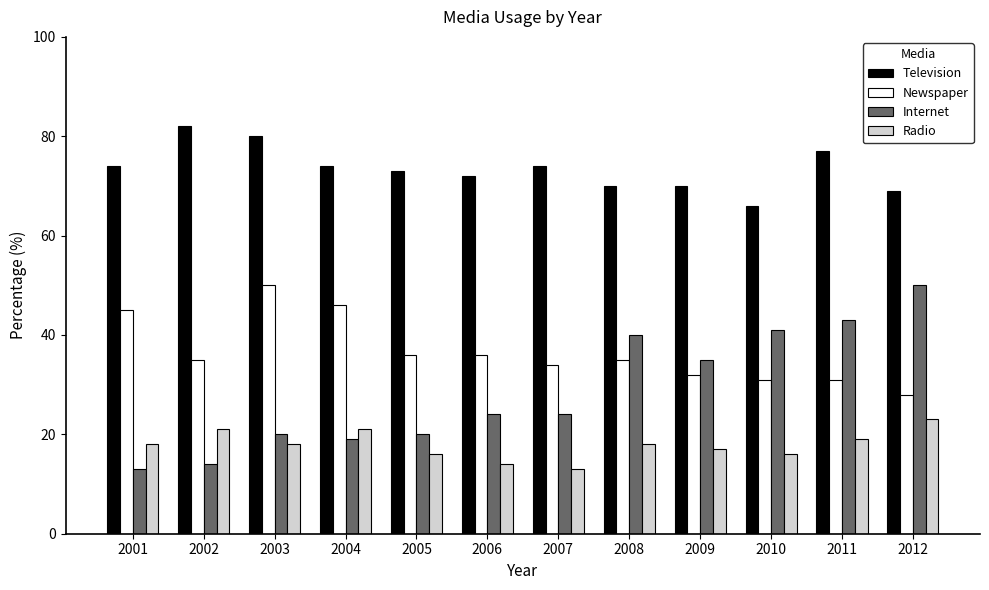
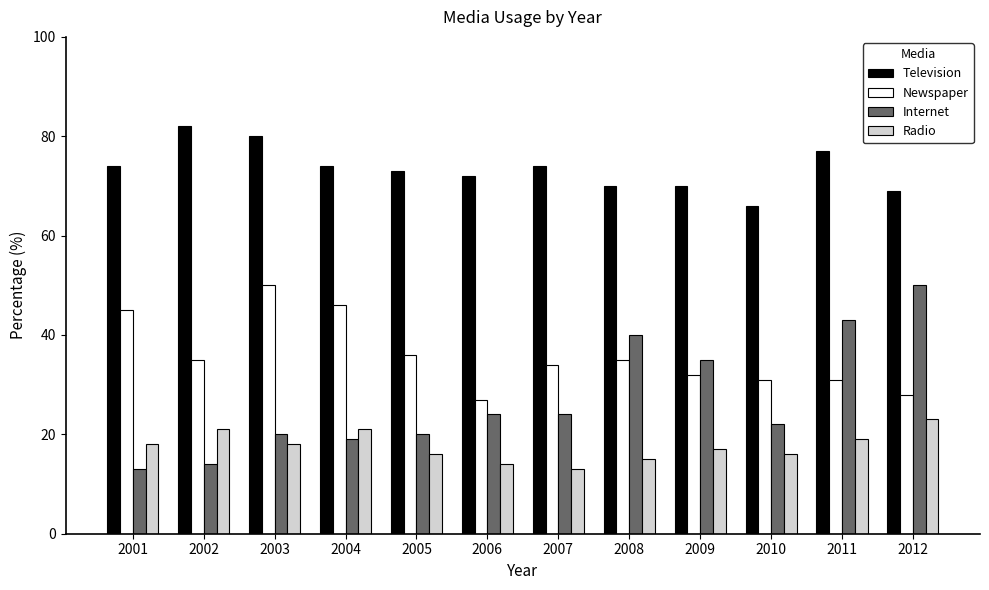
  {
    "Television": {
      "2001": 74,
      "2002": 82,
      "2003": 80,
      "2004": 74,
      "2005": 73,
      "2006": 72,
      "2007": 74,
      "2008": 70,
      "2009": 70,
      "2010": 66,
      "2011": 77,
      "2012": 69
    },
    "Newspaper": {
      "2001": 45,
      "2002": 35,
      "2003": 50,
      "2004": 46,
      "2005": 36,
-     "2006": 36,
+     "2006": 27,
      "2007": 34,
      "2008": 35,
      "2009": 32,
      "2010": 31,
      "2011": 31,
      "2012": 28
    },
    "Internet": {
      "2001": 13,
      "2002": 14,
      "2003": 20,
      "2004": 19,
      "2005": 20,
      "2006": 24,
      "2007": 24,
      "2008": 40,
      "2009": 35,
-     "2010": 41,
+     "2010": 22,
      "2011": 43,
      "2012": 50
    },
    "Radio": {
      "2001": 18,
      "2002": 21,
      "2003": 18,
      "2004": 21,
      "2005": 16,
      "2006": 14,
      "2007": 13,
-     "2008": 18,
+     "2008": 15,
      "2009": 17,
      "2010": 16,
      "2011": 19,
      "2012": 23
    }
  }
